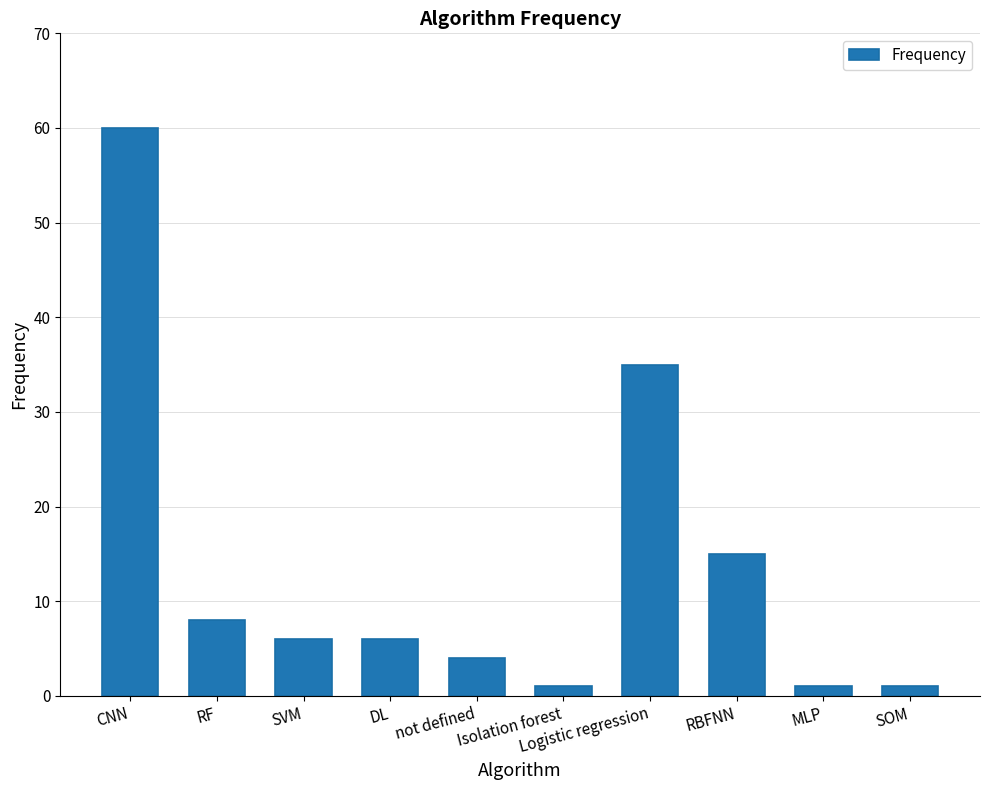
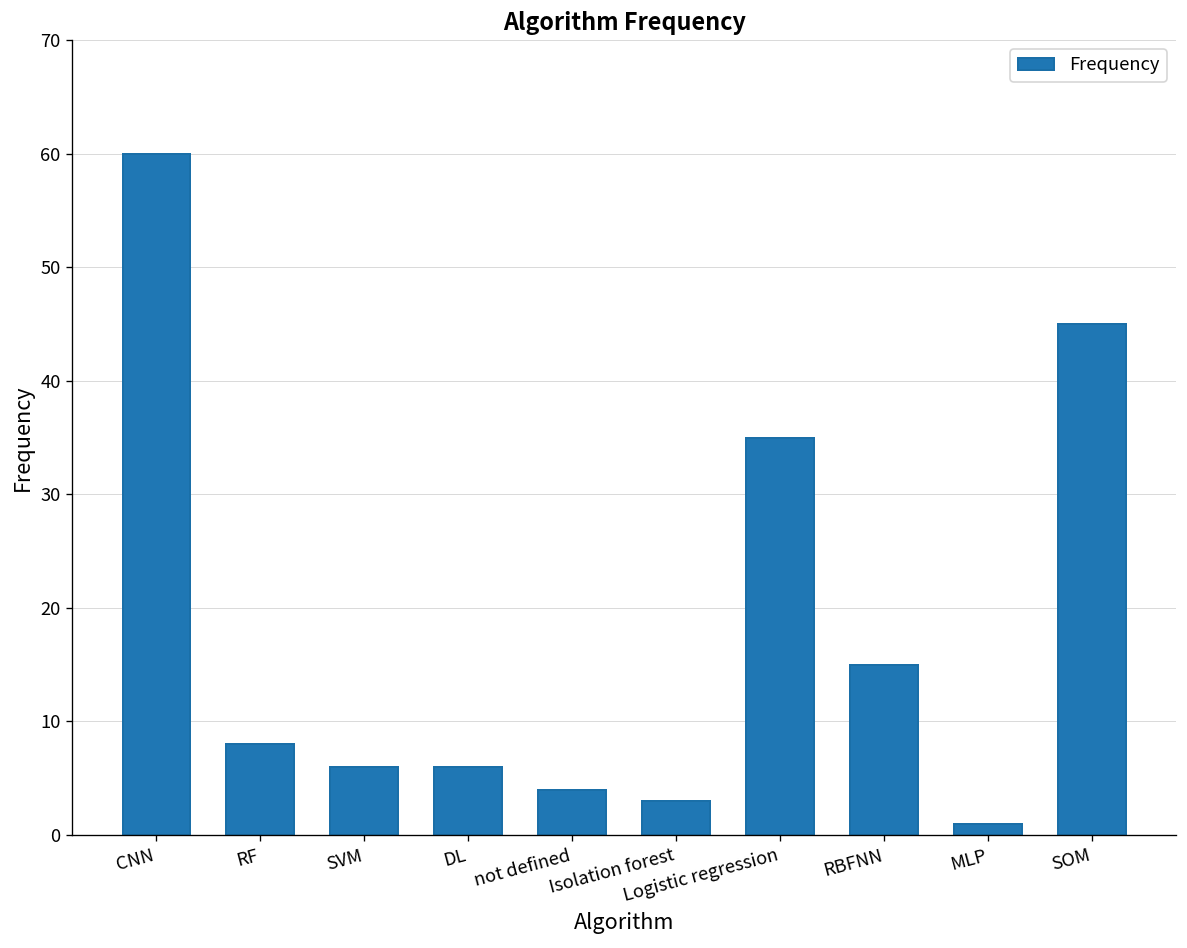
  {
    "CNN": 60,
    "RF": 8,
    "SVM": 6,
    "DL": 6,
    "not defined": 4,
-   "Isolation forest": 1,
+   "Isolation forest": 3,
    "Logistic regression": 35,
    "RBFNN": 15,
    "MLP": 1,
-   "SOM": 1
+   "SOM": 45
  }
